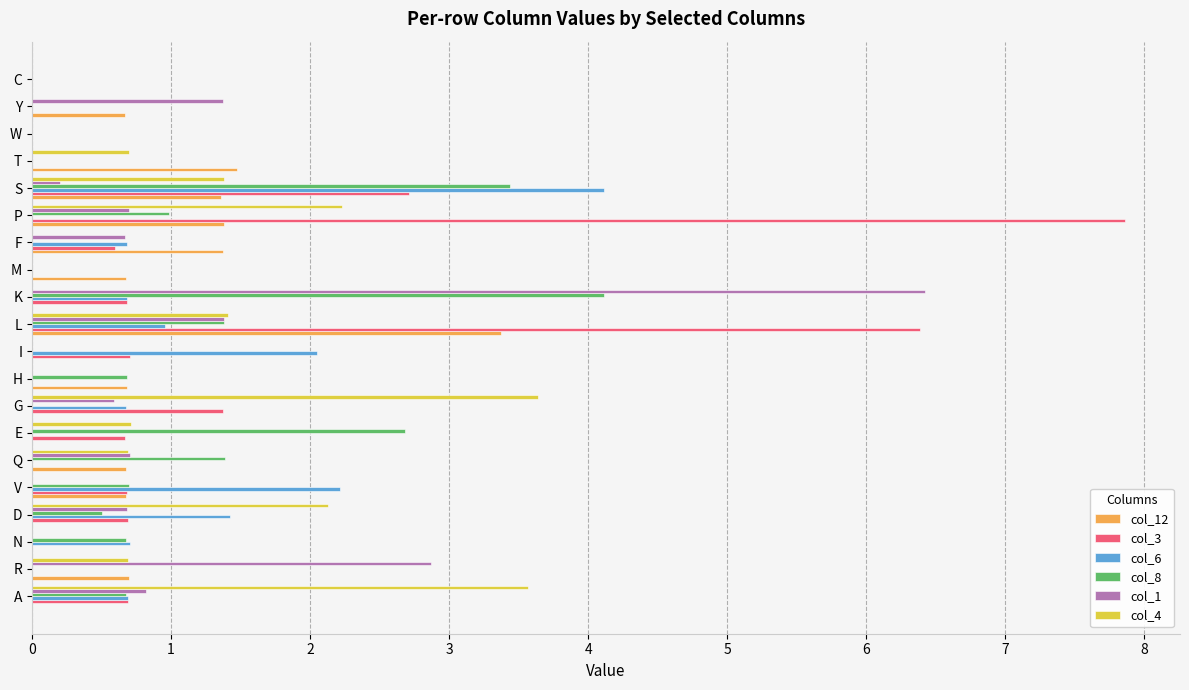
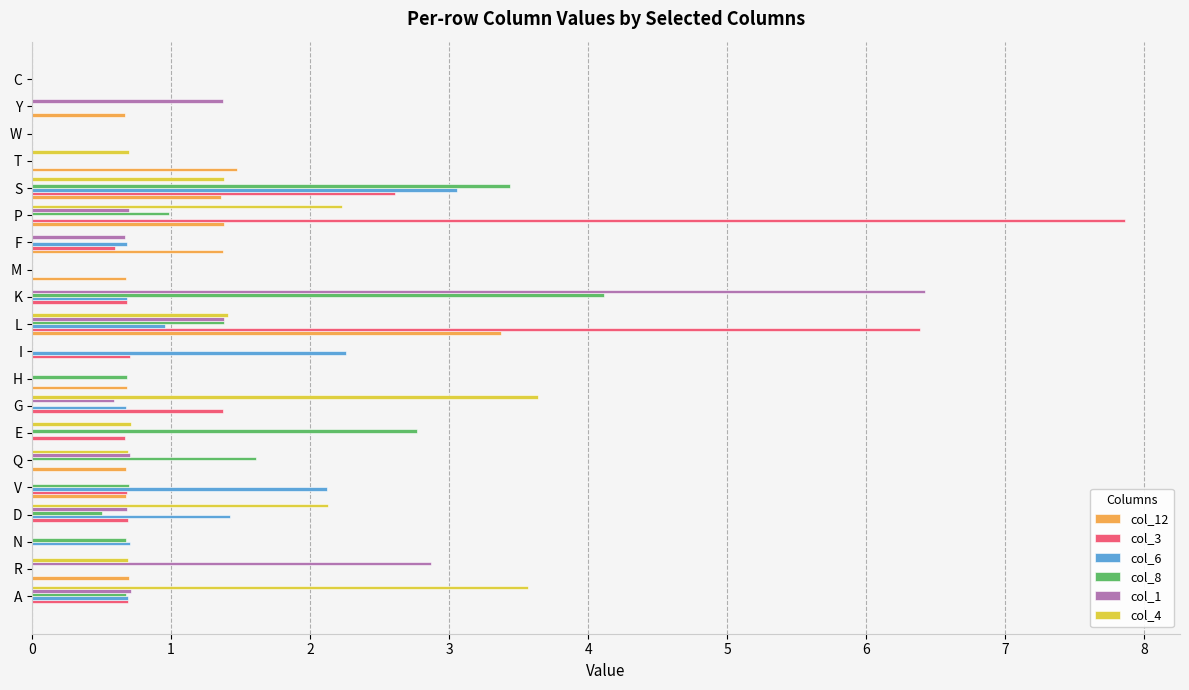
  {
    "col_3": {
      "C": 0.00,
      "Y": 0.00,
      "W": 0.00,
      "T": 0.00,
-     "S": 2.71,
+     "S": 2.61,
      "P": 7.86,
      "F": 0.60,
      "M": 0.00,
      "K": 0.69,
      "L": 6.38,
      "I": 0.70,
      "H": 0.00,
      "G": 1.37,
      "E": 0.67,
      "Q": 0.00,
      "V": 0.68,
      "D": 0.69,
      "N": 0.00,
      "R": 0.00,
      "A": 0.69
    },
    "col_6": {
      "C": 0.00,
      "Y": 0.00,
      "W": 0.00,
      "T": 0.00,
-     "S": 4.11,
+     "S": 3.05,
      "P": 0.00,
      "F": 0.68,
      "M": 0.00,
      "K": 0.68,
      "L": 0.96,
-     "I": 2.05,
+     "I": 2.25,
      "H": 0.00,
      "G": 0.67,
      "E": 0.00,
      "Q": 0.00,
-     "V": 2.21,
+     "V": 2.12,
      "D": 1.42,
      "N": 0.70,
      "R": 0.00,
      "A": 0.69
    },
    "col_8": {
      "C": 0.00,
      "Y": 0.00,
      "W": 0.00,
      "T": 0.00,
      "S": 3.44,
      "P": 0.99,
      "F": 0.00,
      "M": 0.00,
      "K": 4.12,
      "L": 1.38,
      "I": 0.00,
      "H": 0.69,
      "G": 0.00,
-     "E": 2.68,
-     "Q": 1.39,
+     "E": 2.77,
+     "Q": 1.61,
      "V": 0.69,
      "D": 0.50,
      "N": 0.68,
      "R": 0.00,
      "A": 0.68
    },
    "col_1": {
      "C": 0.00,
      "Y": 1.38,
      "W": 0.00,
      "T": 0.00,
-     "S": 0.2,
+     "S": 0.0,
      "P": 0.70,
      "F": 0.67,
      "M": 0.00,
      "K": 6.42,
      "L": 1.38,
      "I": 0.00,
      "H": 0.00,
      "G": 0.59,
      "E": 0.00,
      "Q": 0.71,
      "V": 0.00,
      "D": 0.68,
      "N": 0.00,
      "R": 2.87,
-     "A": 0.82
+     "A": 0.71
    }
  }
